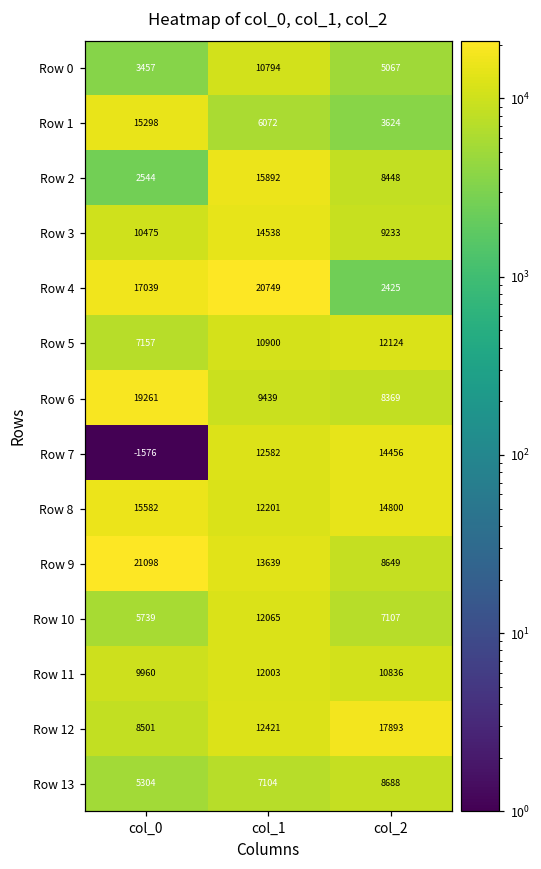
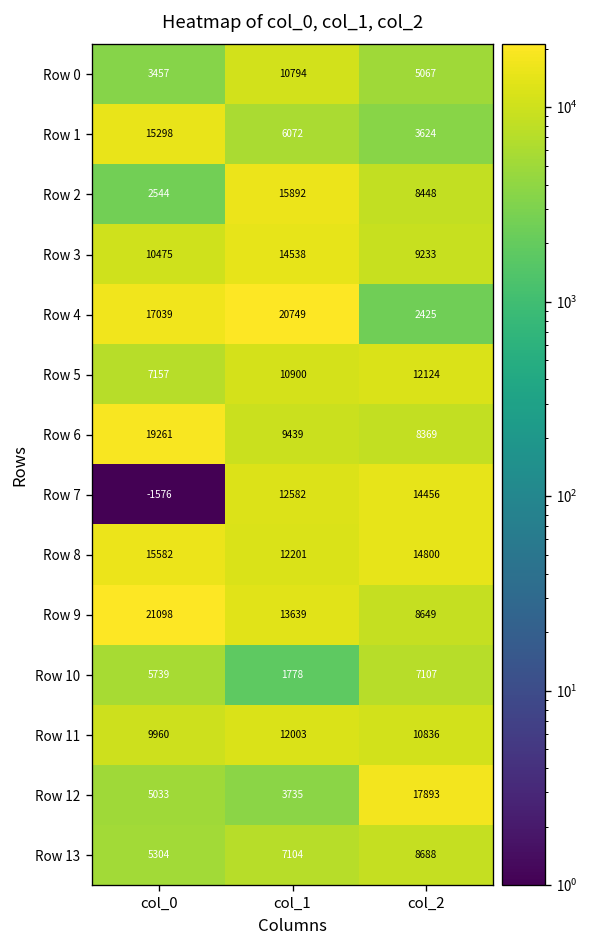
  {
    "Row 0": {
      "col_0": 3457,
      "col_1": 10794,
      "col_2": 5067
    },
    "Row 1": {
      "col_0": 15298,
      "col_1": 6072,
      "col_2": 3624
    },
    "Row 2": {
      "col_0": 2544,
      "col_1": 15892,
      "col_2": 8448
    },
    "Row 3": {
      "col_0": 10475,
      "col_1": 14538,
      "col_2": 9233
    },
    "Row 4": {
      "col_0": 17039,
      "col_1": 20749,
      "col_2": 2425
    },
    "Row 5": {
      "col_0": 7157,
      "col_1": 10900,
      "col_2": 12124
    },
    "Row 6": {
      "col_0": 19261,
      "col_1": 9439,
      "col_2": 8369
    },
    "Row 7": {
      "col_0": -1576,
      "col_1": 12582,
      "col_2": 14456
    },
    "Row 8": {
      "col_0": 15582,
      "col_1": 12201,
      "col_2": 14800
    },
    "Row 9": {
      "col_0": 21098,
      "col_1": 13639,
      "col_2": 8649
    },
    "Row 10": {
      "col_0": 5739,
-     "col_1": 12065,
+     "col_1": 1778,
      "col_2": 7107
    },
    "Row 11": {
      "col_0": 9960,
      "col_1": 12003,
      "col_2": 10836
    },
    "Row 12": {
-     "col_0": 8501,
-     "col_1": 12421,
+     "col_0": 5033,
+     "col_1": 3735,
      "col_2": 17893
    },
    "Row 13": {
      "col_0": 5304,
      "col_1": 7104,
      "col_2": 8688
    }
  }
